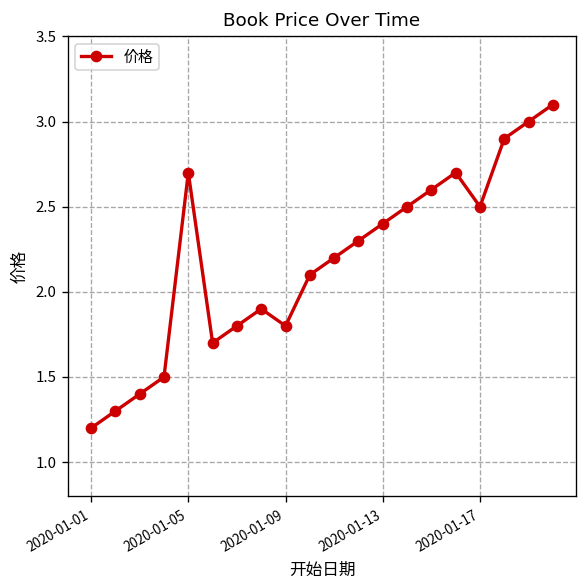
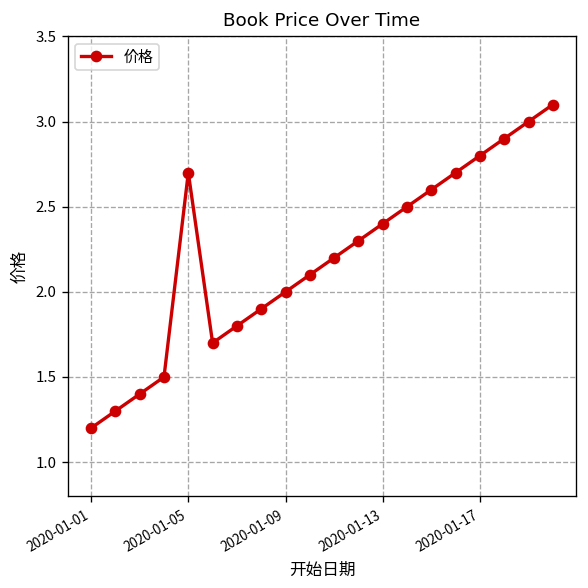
  {
    "2020-01-01": 1.2,
    "2020-01-05": 2.7,
-   "2020-01-09": 1.8,
+   "2020-01-09": 2.0,
    "2020-01-13": 2.4,
-   "2020-01-17": 2.5
+   "2020-01-17": 2.8
  }
